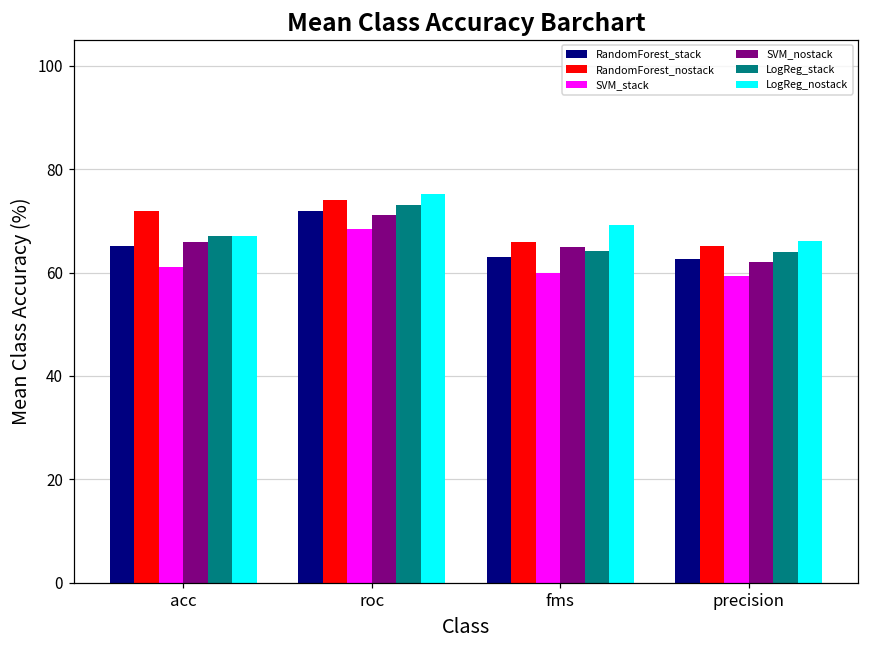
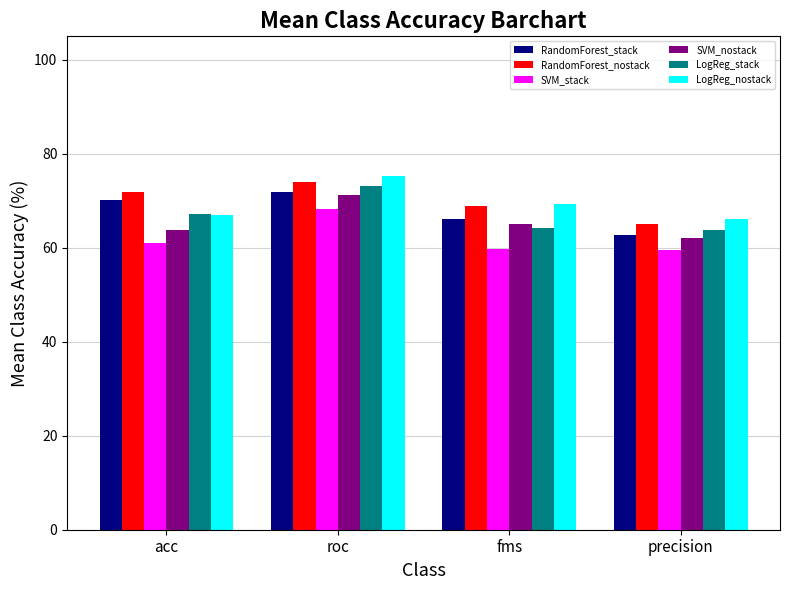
  {
    "RandomForest_stack": {
-     "acc": 65,
+     "acc": 70,
      "roc": 72,
-     "fms": 63,
+     "fms": 66,
      "precision": 63
    },
    "RandomForest_nostack": {
      "acc": 72,
      "roc": 74,
-     "fms": 66,
+     "fms": 69,
      "precision": 65
    },
    "SVM_stack": {
      "acc": 61,
      "roc": 68,
      "fms": 60,
      "precision": 59
    },
    "SVM_nostack": {
-     "acc": 66,
+     "acc": 64,
      "roc": 71,
      "fms": 65,
      "precision": 62
    },
    "LogReg_stack": {
      "acc": 67,
      "roc": 73,
      "fms": 64,
      "precision": 64
    },
    "LogReg_nostack": {
      "acc": 67,
      "roc": 75,
      "fms": 69,
      "precision": 66
    }
  }
